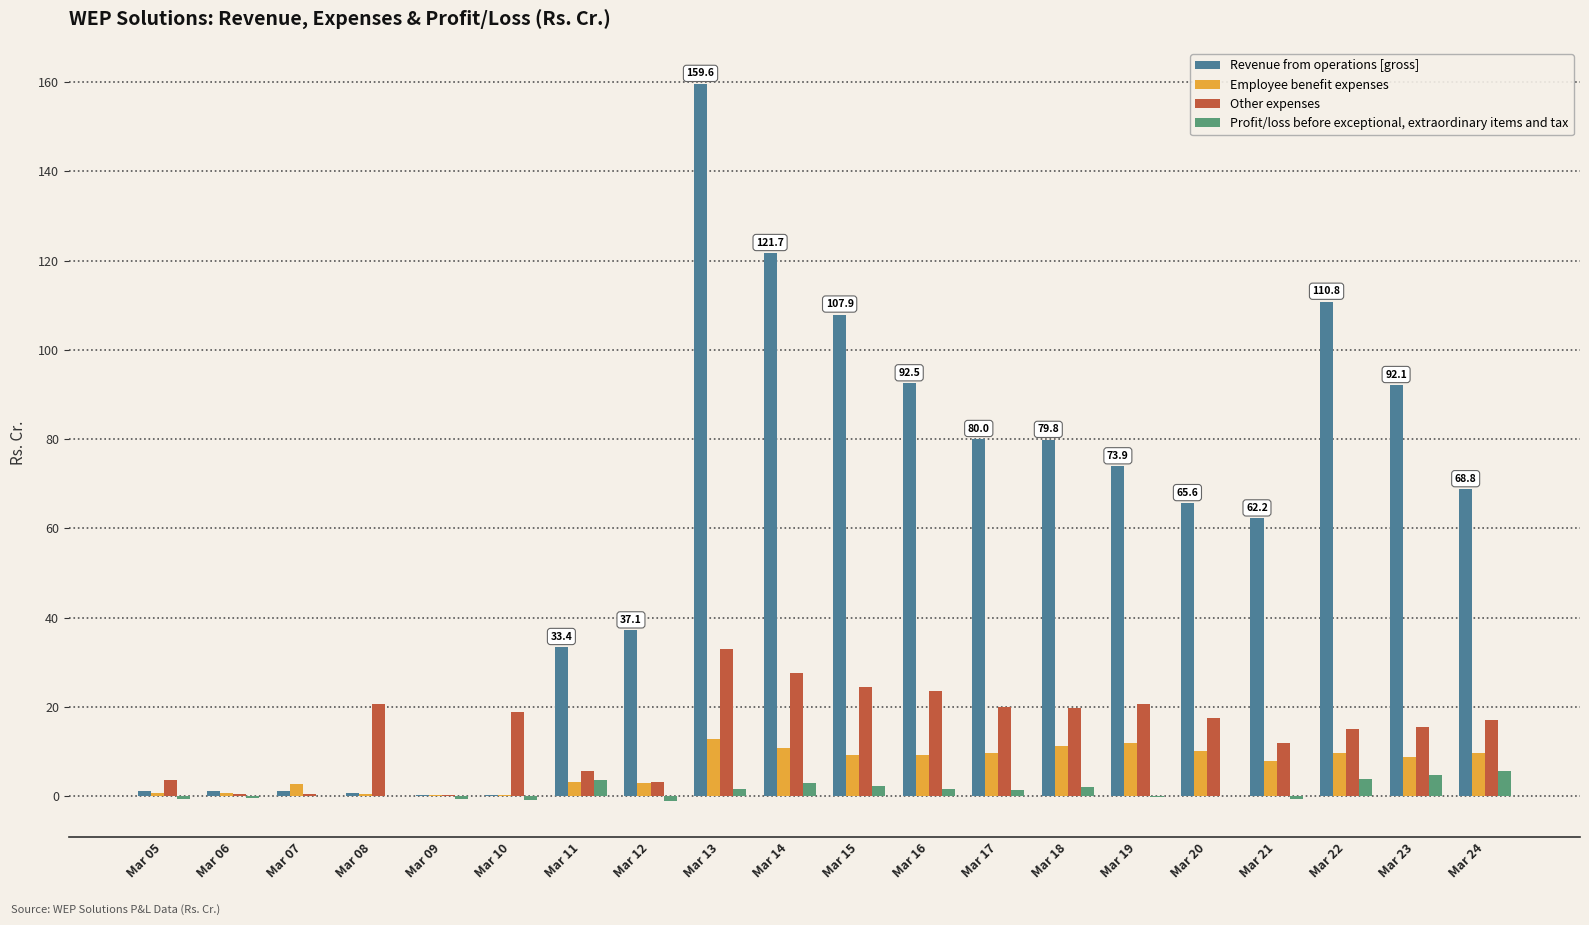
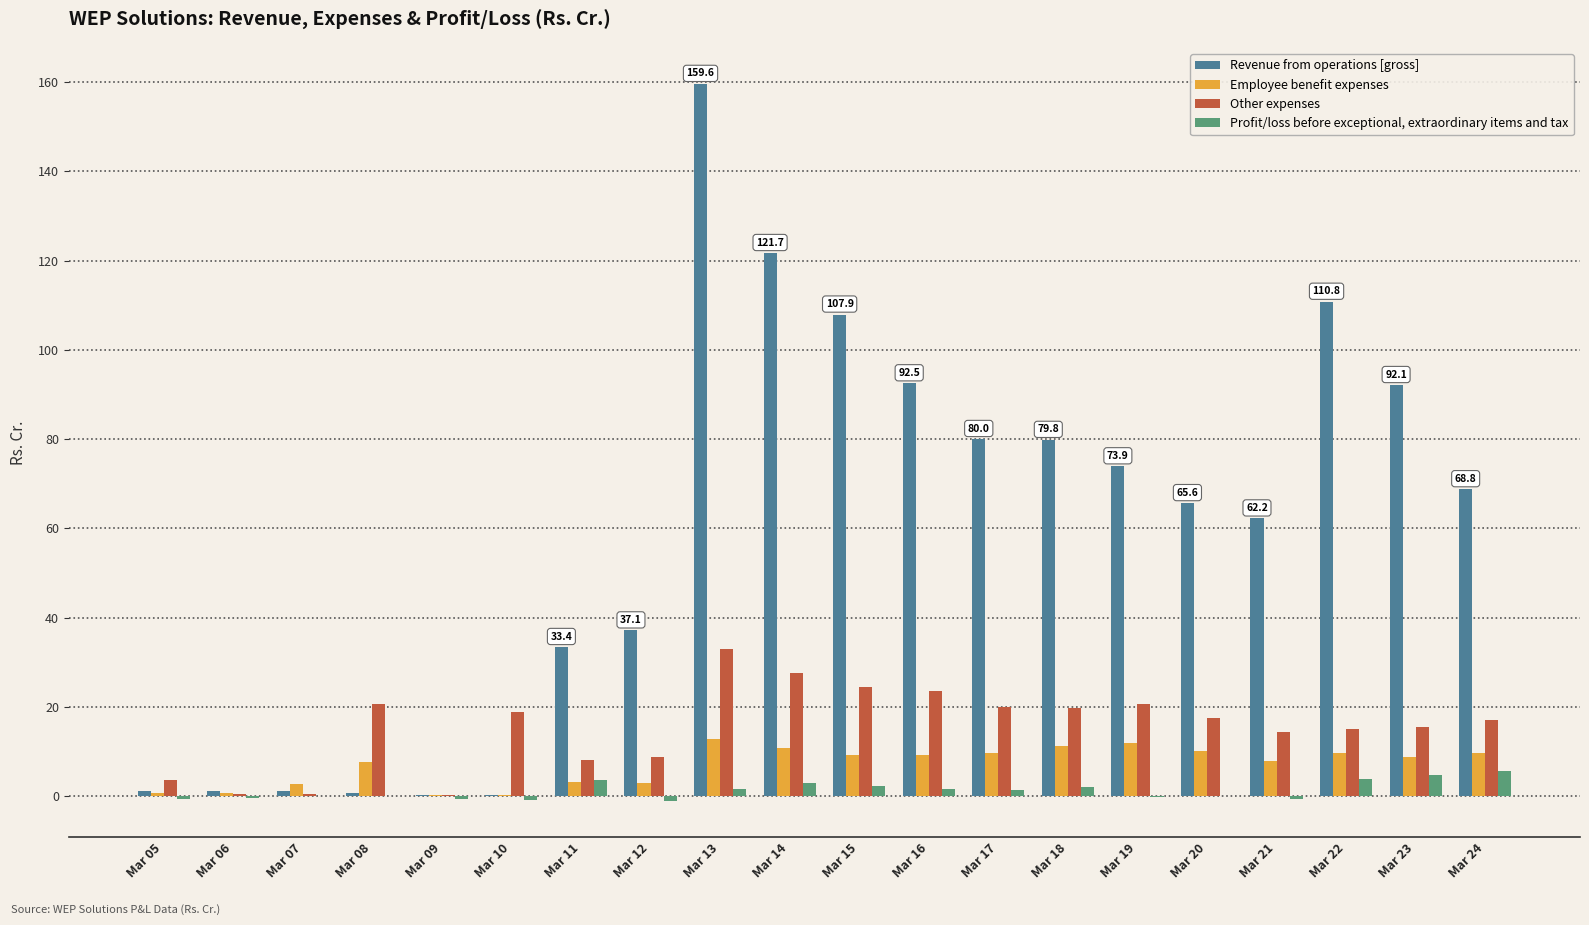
  {
    "Employee benefit expenses": {
      "Mar 05": 1,
      "Mar 06": 1,
      "Mar 07": 3,
-     "Mar 08": 0,
+     "Mar 08": 8,
      "Mar 11": 3,
      "Mar 12": 3,
      "Mar 13": 13,
      "Mar 14": 11,
      "Mar 15": 9,
      "Mar 16": 9,
      "Mar 17": 10,
      "Mar 18": 11,
      "Mar 19": 12,
      "Mar 20": 10,
      "Mar 21": 8,
      "Mar 22": 10,
      "Mar 23": 9,
      "Mar 24": 10
    },
    "Other expenses": {
      "Mar 05": 4,
      "Mar 08": 21,
      "Mar 10": 19,
-     "Mar 11": 6,
-     "Mar 12": 3,
+     "Mar 11": 8,
+     "Mar 12": 9,
      "Mar 13": 33,
      "Mar 14": 28,
      "Mar 15": 24,
      "Mar 16": 23,
      "Mar 17": 20,
      "Mar 18": 20,
      "Mar 19": 21,
      "Mar 20": 18,
-     "Mar 21": 12,
+     "Mar 21": 14,
      "Mar 22": 15,
      "Mar 23": 15,
      "Mar 24": 17
    }
  }
